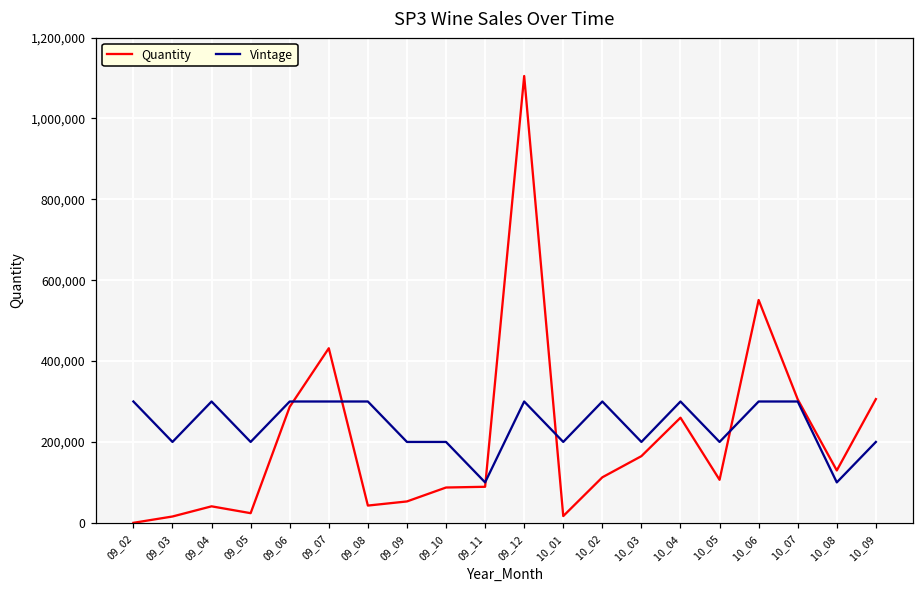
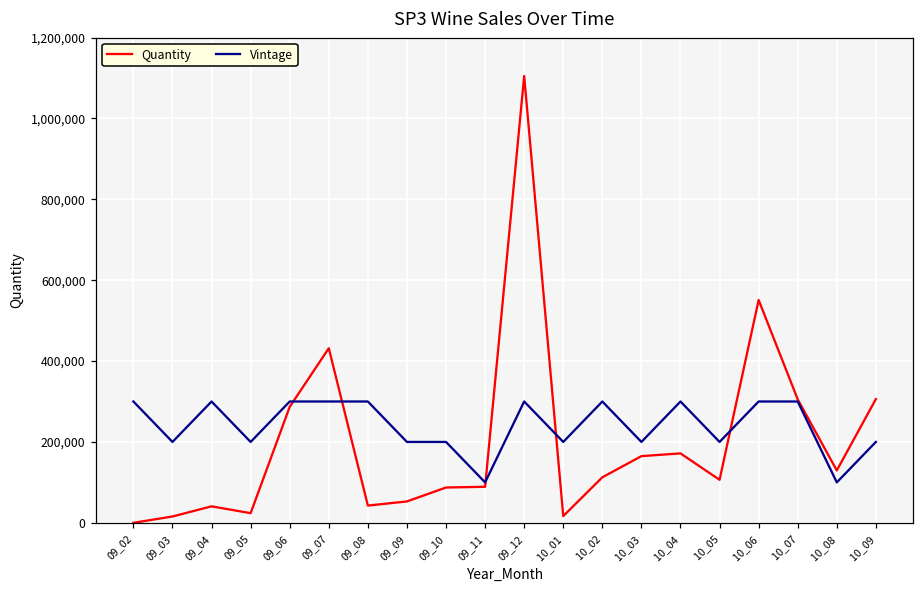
  {
    "Quantity": {
      "09_02": "0",
      "09_03": "20,000",
      "09_04": "40,000",
      "09_05": "20,000",
      "09_06": "290,000",
      "09_07": "430,000",
      "09_08": "40,000",
      "09_09": "50,000",
      "09_10": "90,000",
      "09_11": "90,000",
      "09_12": "1,100,000",
      "10_01": "20,000",
      "10_02": "110,000",
      "10_03": "160,000",
-     "10_04": "260,000",
+     "10_04": "170,000",
      "10_05": "110,000",
      "10_06": "550,000",
      "10_08": "130,000",
      "10_09": "310,000"
    },
    "Vintage": {
      "09_02": "300,000",
      "09_03": "200,000",
      "09_04": "300,000",
      "09_05": "200,000",
      "09_06": "300,000",
      "09_07": "300,000",
      "09_08": "300,000",
      "09_09": "200,000",
      "09_10": "200,000",
      "09_11": "100,000",
      "09_12": "300,000",
      "10_01": "200,000",
      "10_02": "300,000",
      "10_03": "200,000",
      "10_04": "300,000",
      "10_05": "200,000",
      "10_06": "300,000",
      "10_08": "100,000",
      "10_09": "200,000"
    }
  }
